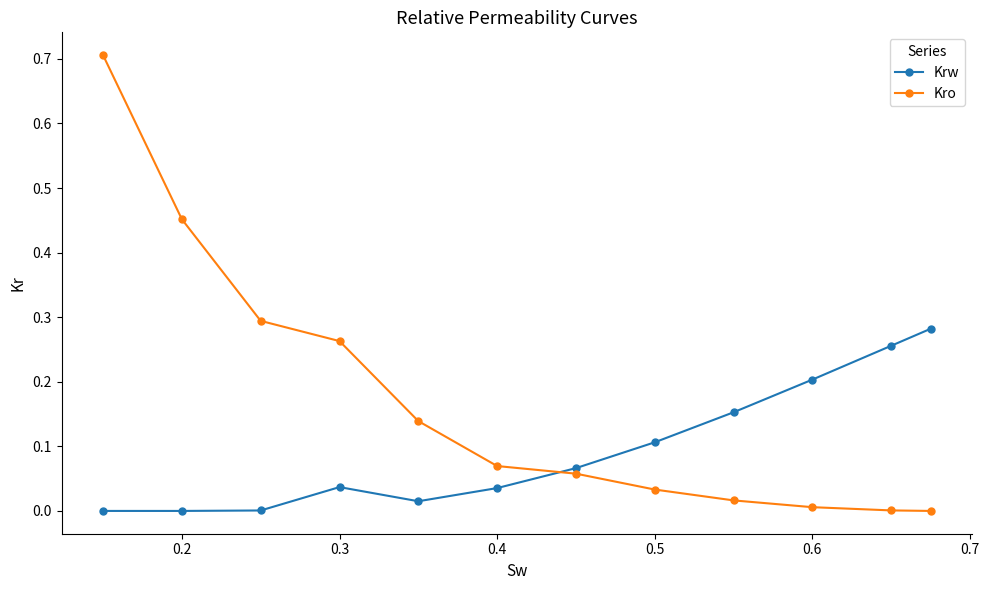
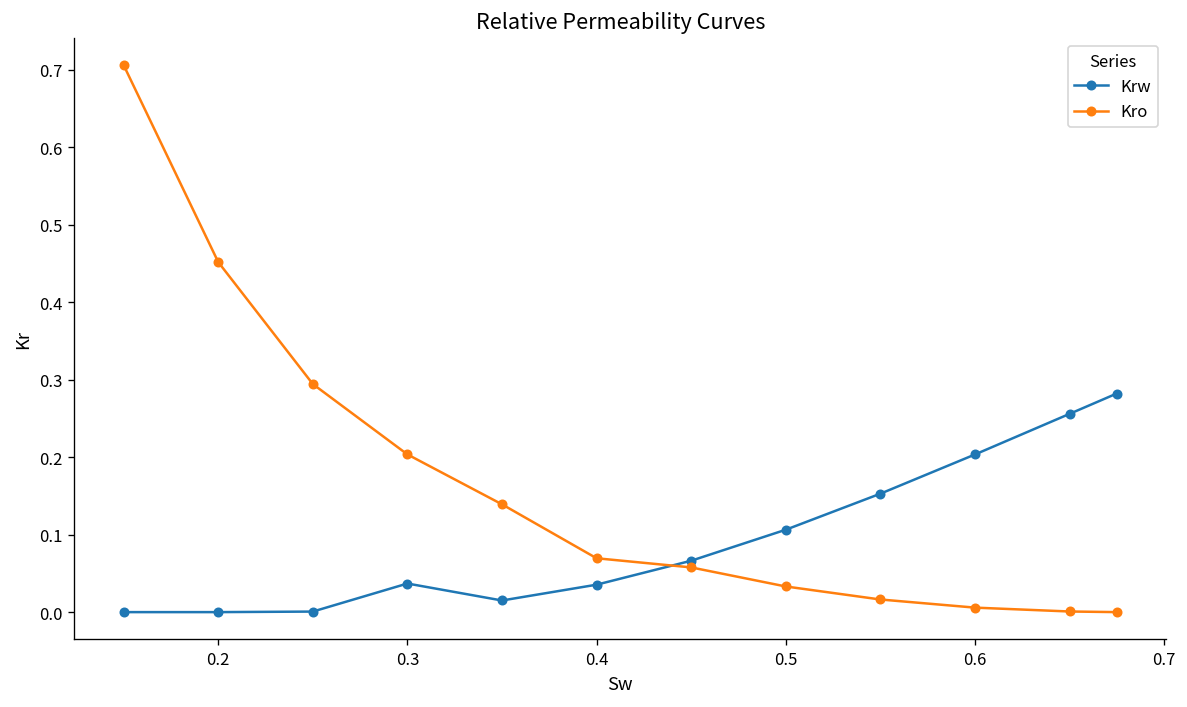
  {
    "Krw": {
      "0.2": 0.00,
      "0.3": 0.04,
      "0.4": 0.04,
      "0.5": 0.11,
      "0.6": 0.20
    },
    "Kro": {
      "0.2": 0.45,
-     "0.3": 0.26,
+     "0.3": 0.20,
      "0.4": 0.07,
      "0.5": 0.03,
      "0.6": 0.01
    }
  }
